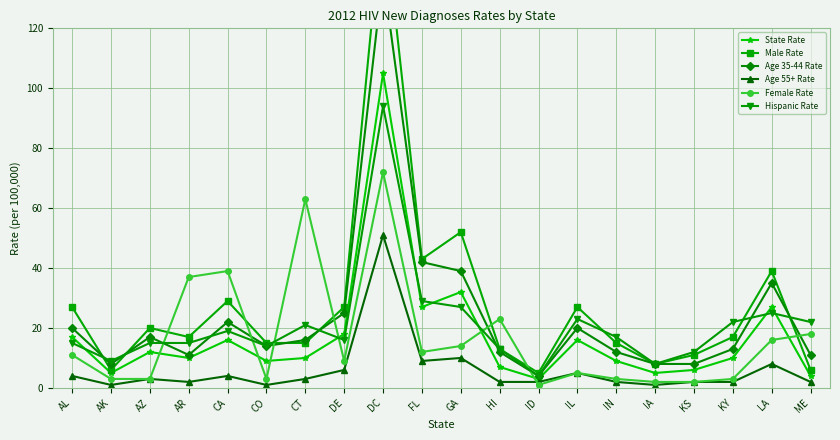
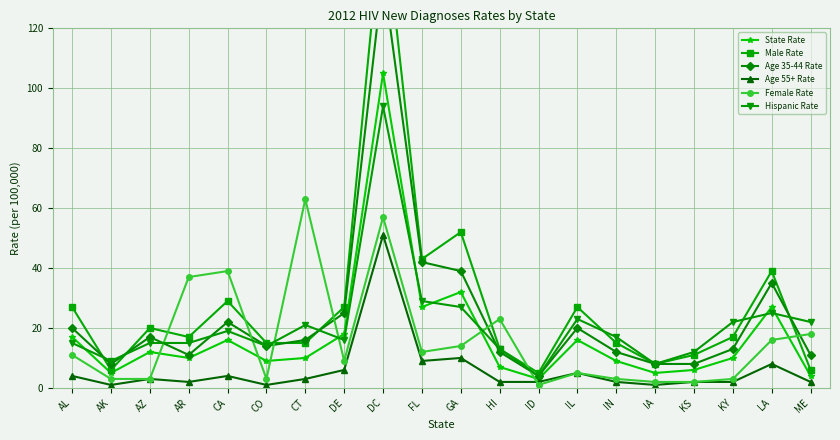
  {
    "Female Rate": {
      "AL": 11,
      "AK": 3,
      "AR": 37,
      "CA": 39,
      "CO": 3,
      "CT": 63,
      "DE": 9,
-     "DC": 72,
+     "DC": 57,
      "FL": 12,
      "GA": 14,
      "HI": 23,
      "ID": 1,
      "IN": 3,
      "IA": 2,
      "KY": 3,
      "LA": 16,
      "ME": 18
    }
  }
